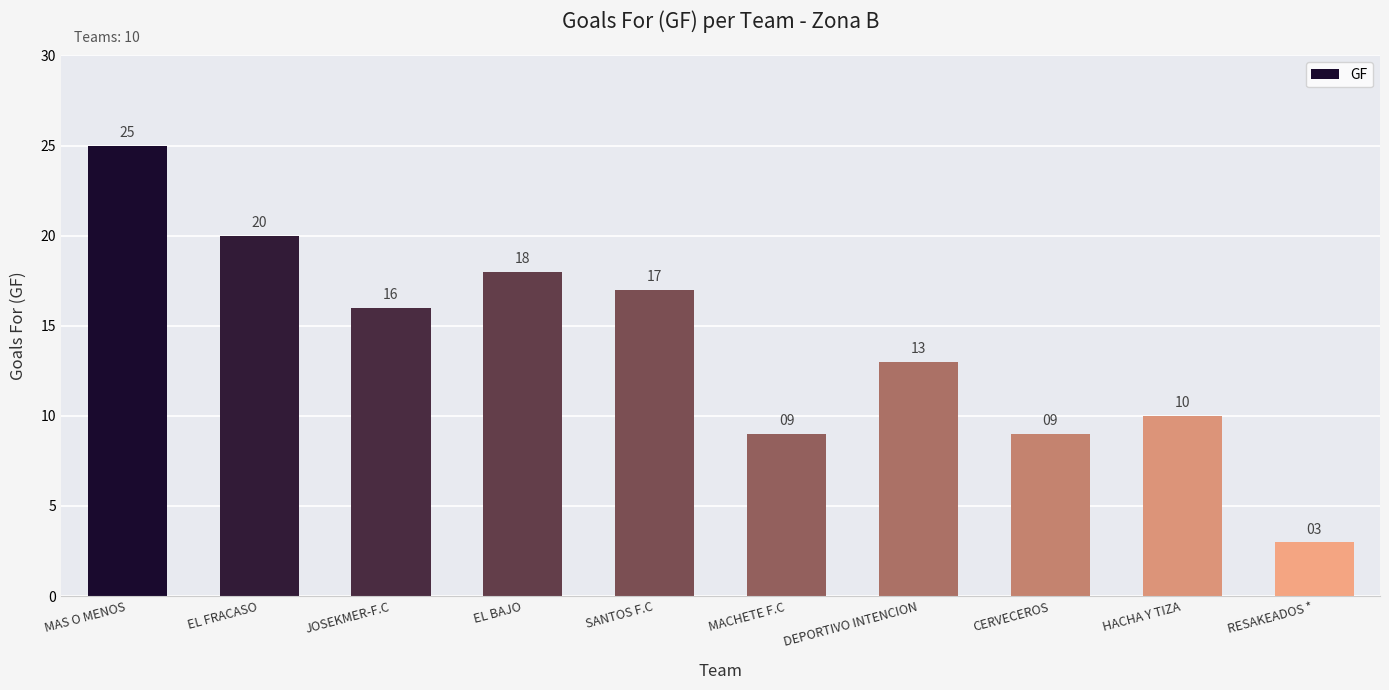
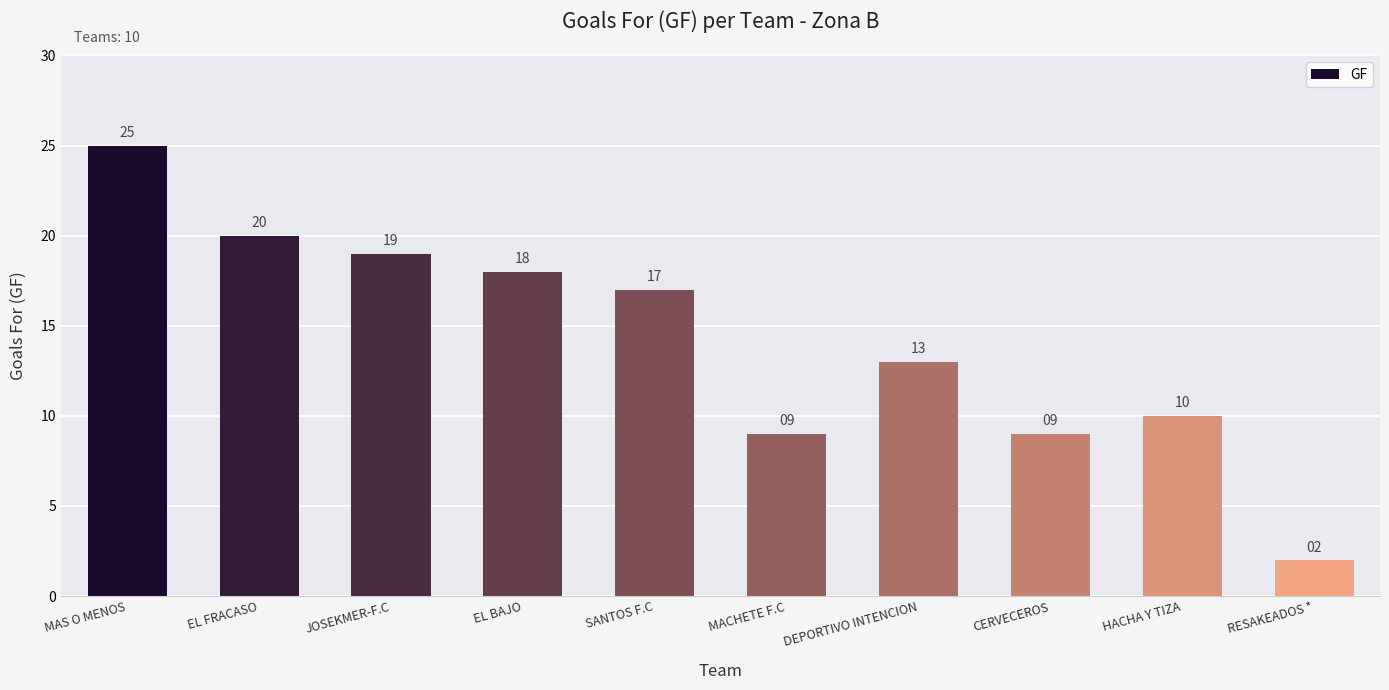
  {
    "MAS O MENOS": "25",
    "EL FRACASO": "20",
-   "JOSEKMER-F.C": "16",
+   "JOSEKMER-F.C": "19",
    "EL BAJO": "18",
    "SANTOS F.C": "17",
    "MACHETE F.C": "09",
    "DEPORTIVO INTENCION": "13",
    "CERVECEROS": "09",
    "HACHA Y TIZA": "10",
-   "RESAKEADOS *": "03"
+   "RESAKEADOS *": "02"
  }
